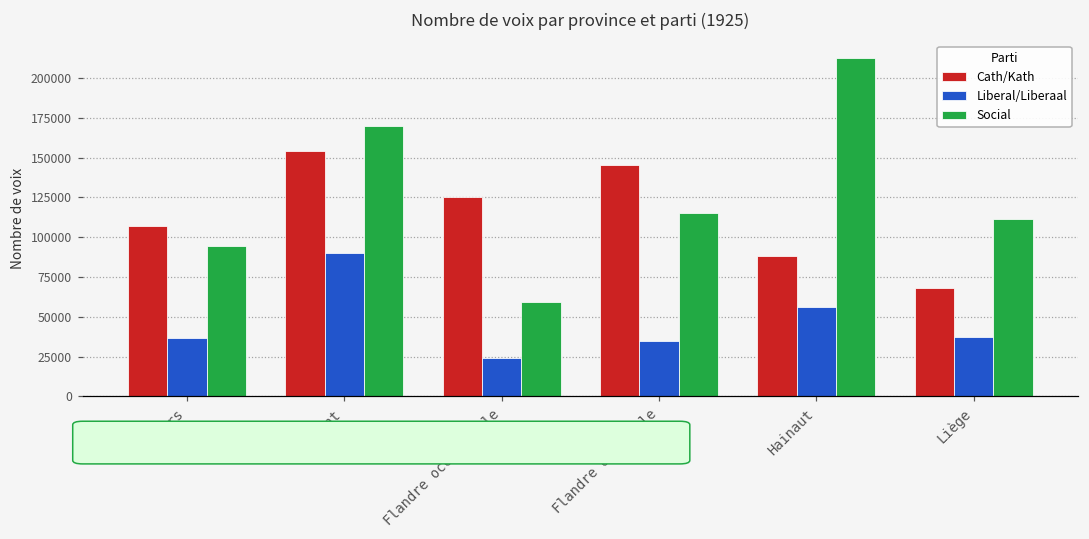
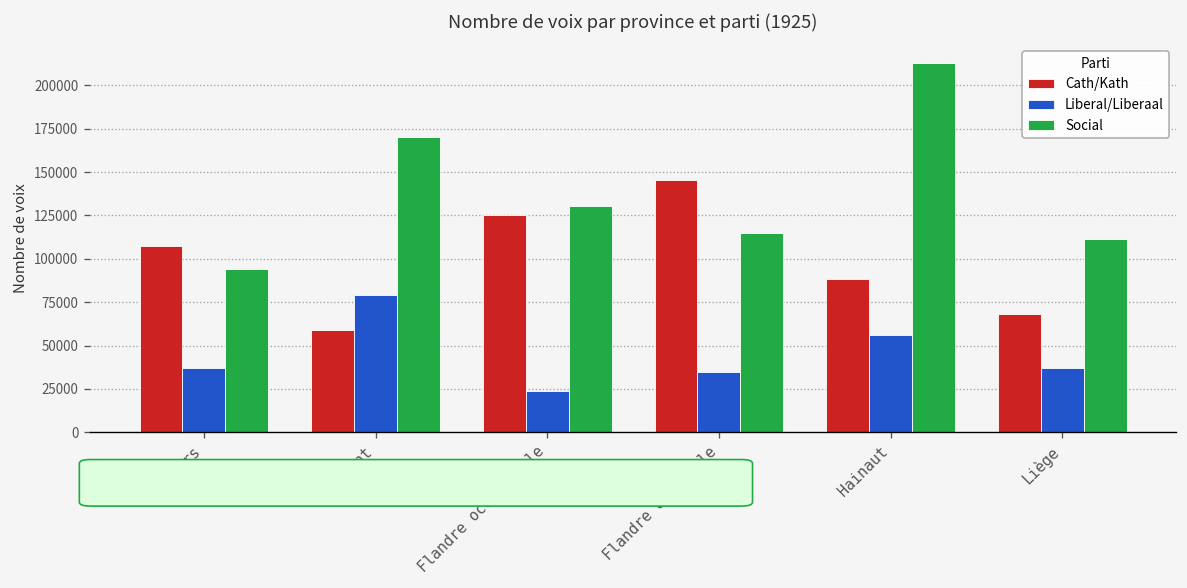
  {
    "Cath/Kath": {
      "Anvers": 107000,
-     "Brabant": 154000,
+     "Brabant": 59000,
      "Flandre occidentale": 125000,
      "Flandre orientale": 145000,
      "Hainaut": 88000,
      "Liège": 68000
    },
    "Liberal/Liberaal": {
      "Anvers": 37000,
-     "Brabant": 90000,
+     "Brabant": 79000,
      "Flandre occidentale": 24000,
      "Flandre orientale": 35000,
      "Hainaut": 56000,
      "Liège": 37000
    },
    "Social": {
      "Anvers": 94000,
      "Brabant": 170000,
-     "Flandre occidentale": 59000,
+     "Flandre occidentale": 130000,
      "Flandre orientale": 115000,
      "Hainaut": 213000,
      "Liège": 111000
    }
  }
